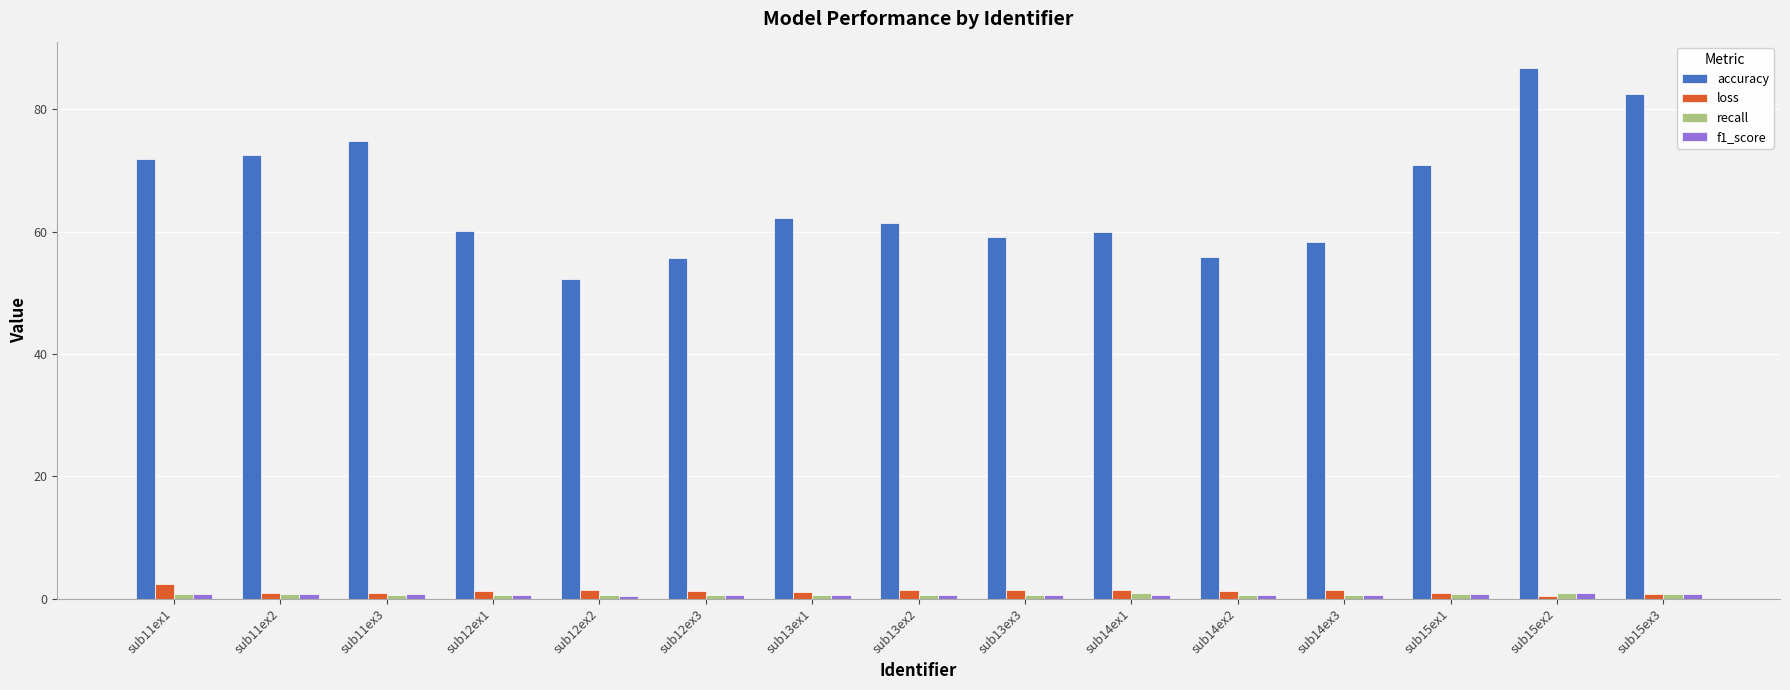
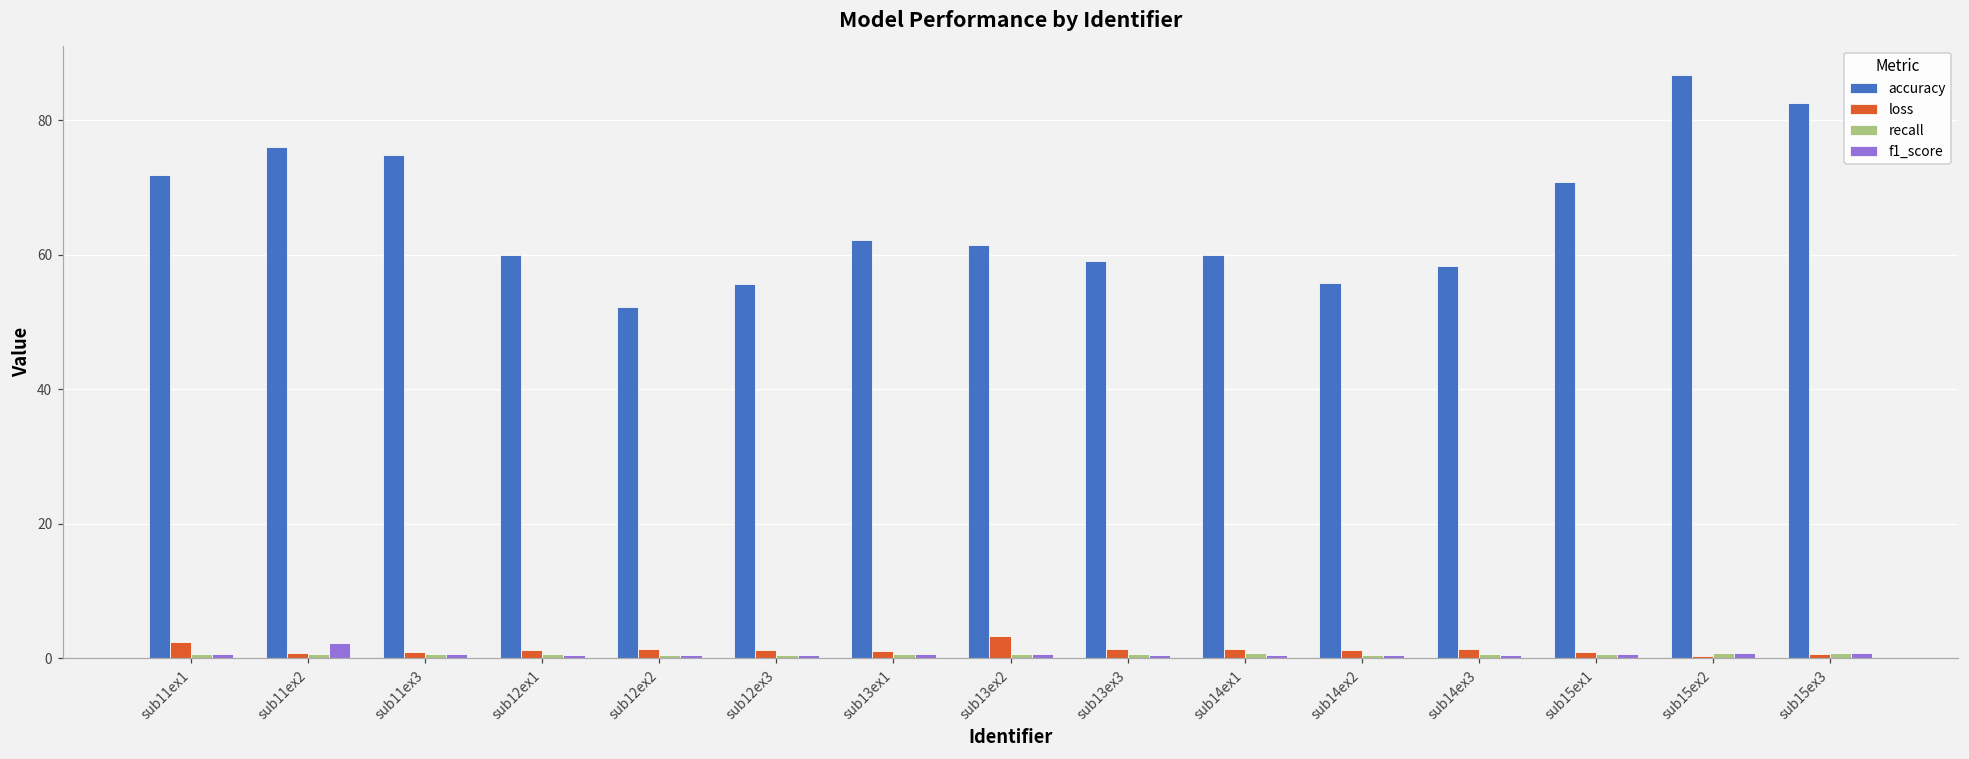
  {
    "accuracy": {
      "sub11ex1": 72,
-     "sub11ex2": 73,
+     "sub11ex2": 76,
      "sub11ex3": 75,
      "sub12ex1": 60,
      "sub12ex2": 52,
      "sub12ex3": 56,
      "sub13ex1": 62,
      "sub13ex2": 61,
      "sub13ex3": 59,
      "sub14ex1": 60,
      "sub14ex2": 56,
      "sub14ex3": 58,
      "sub15ex1": 71,
      "sub15ex2": 87,
      "sub15ex3": 83
    },
    "loss": {
      "sub11ex1": 2,
      "sub11ex2": 1,
      "sub11ex3": 1,
      "sub12ex1": 1,
      "sub12ex2": 1,
      "sub12ex3": 1,
      "sub13ex1": 1,
-     "sub13ex2": 1,
+     "sub13ex2": 3,
      "sub13ex3": 1,
      "sub14ex1": 1,
      "sub14ex2": 1,
      "sub14ex3": 1,
      "sub15ex1": 1,
      "sub15ex3": 1
    },
    "recall": {
      "sub11ex1": 1,
      "sub11ex2": 1,
      "sub11ex3": 1,
      "sub12ex1": 1,
      "sub12ex2": 1,
      "sub12ex3": 1,
      "sub13ex1": 1,
      "sub13ex2": 1,
      "sub13ex3": 1,
      "sub14ex1": 1,
      "sub14ex2": 1,
      "sub14ex3": 1,
      "sub15ex1": 1,
      "sub15ex2": 1,
      "sub15ex3": 1
    },
    "f1_score": {
      "sub11ex1": 1,
-     "sub11ex2": 1,
+     "sub11ex2": 2,
      "sub11ex3": 1,
      "sub12ex1": 1,
      "sub12ex2": 0,
      "sub12ex3": 1,
      "sub13ex1": 1,
      "sub13ex2": 1,
      "sub13ex3": 1,
      "sub14ex1": 1,
      "sub14ex2": 1,
      "sub14ex3": 1,
      "sub15ex1": 1,
      "sub15ex2": 1,
      "sub15ex3": 1
    }
  }
